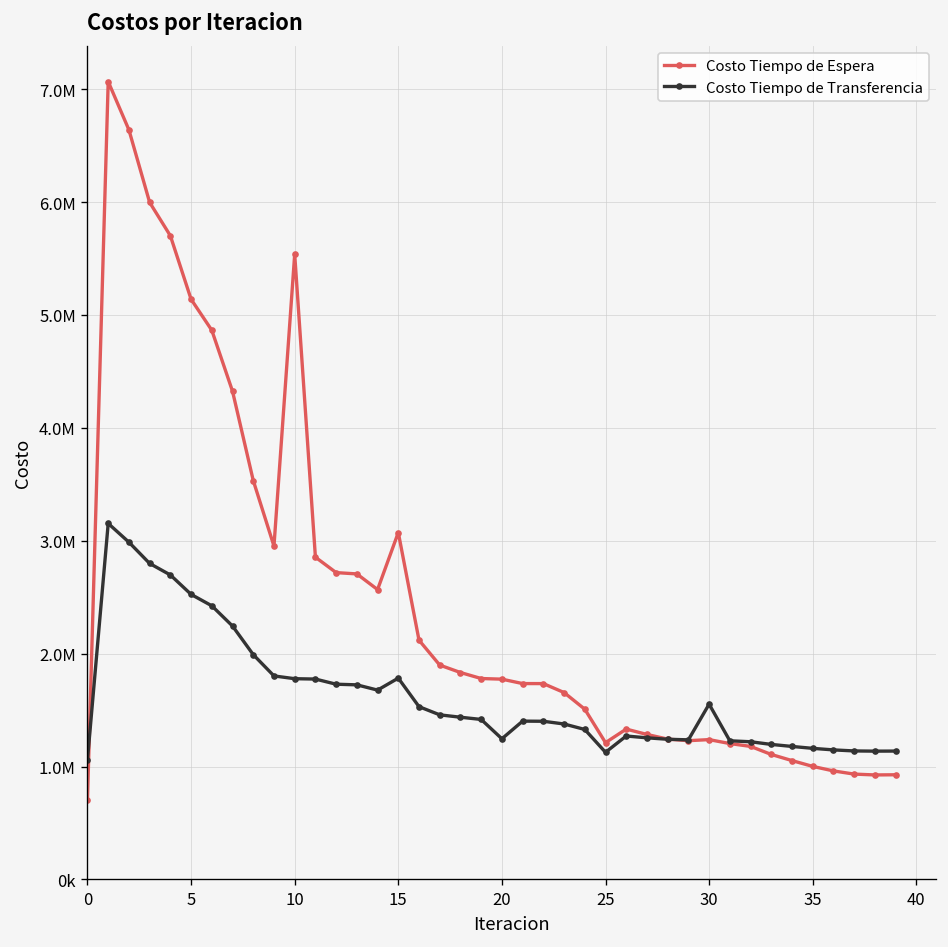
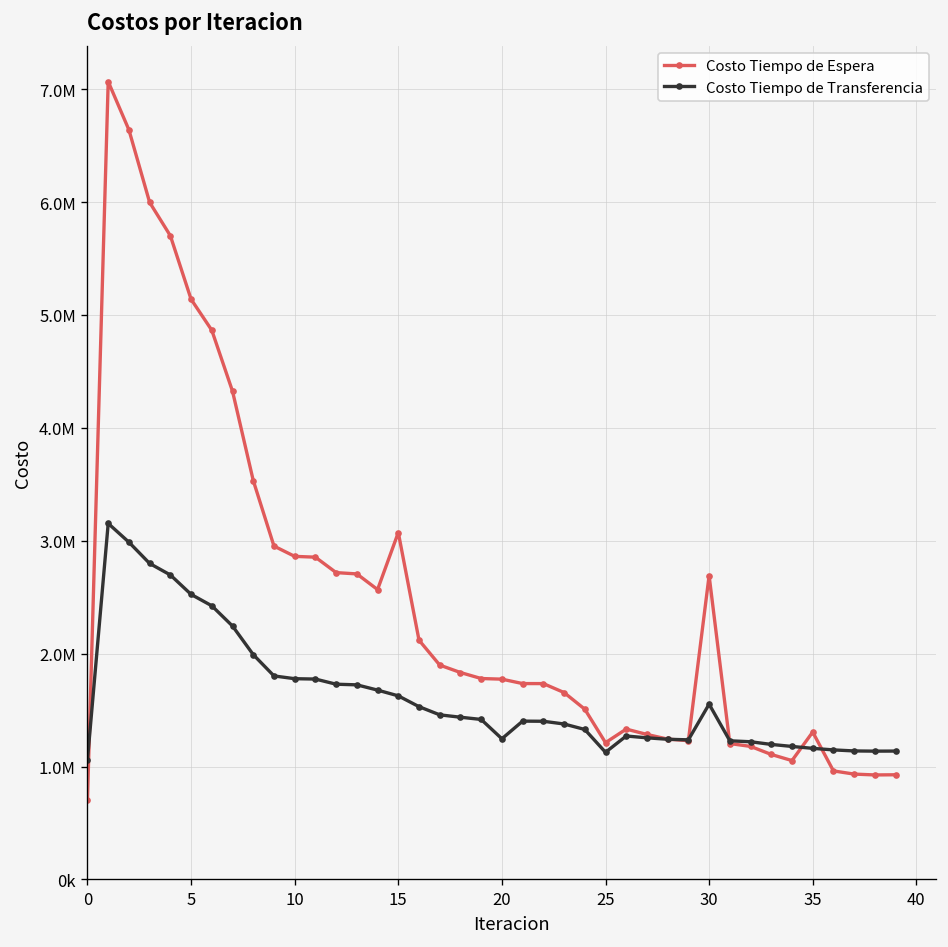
  {
    "Costo Tiempo de Espera": {
      "0": 700000,
      "5": 5100000,
-     "10": 5500000,
+     "10": 2900000,
      "15": 3100000,
      "20": 1800000,
      "25": 1200000,
-     "30": 1200000,
-     "35": 1000000
+     "30": 2700000,
+     "35": 1300000
    },
    "Costo Tiempo de Transferencia": {
      "0": 1100000,
      "5": 2500000,
      "10": 1800000,
-     "15": 1800000,
+     "15": 1600000,
      "20": 1200000,
      "25": 1100000,
      "30": 1600000,
      "35": 1200000
    }
  }
